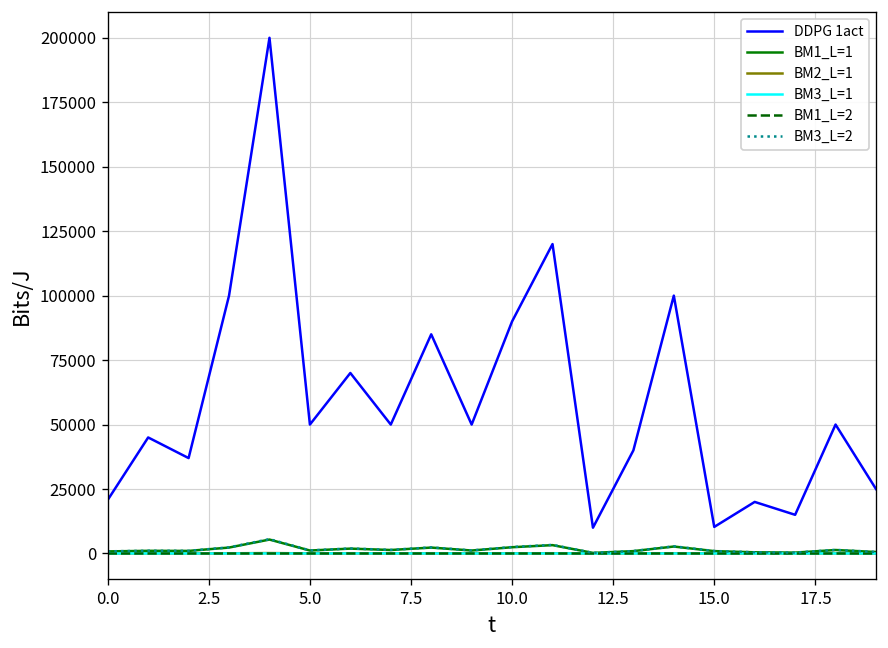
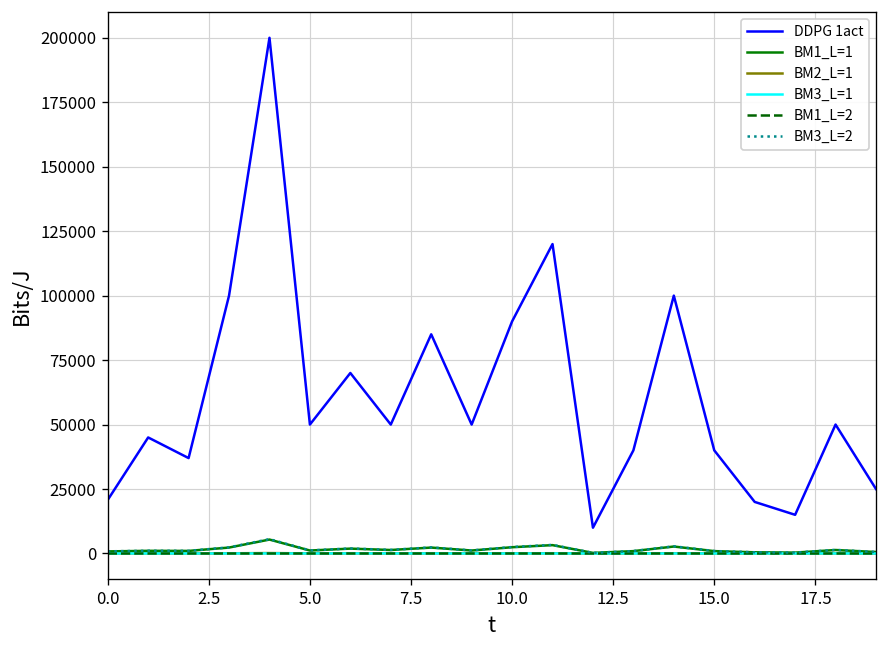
  {
    "DDPG 1act": {
      "0.0": 21000,
      "5.0": 50000,
      "10.0": 90000,
-     "15.0": 10000
+     "15.0": 40000
    }
  }
